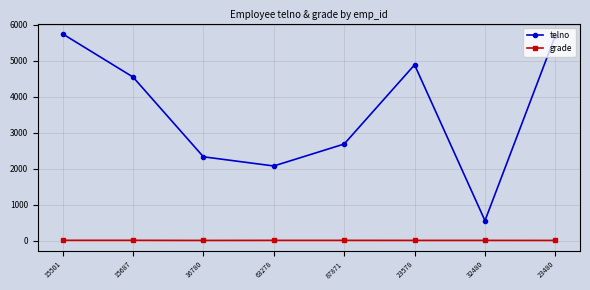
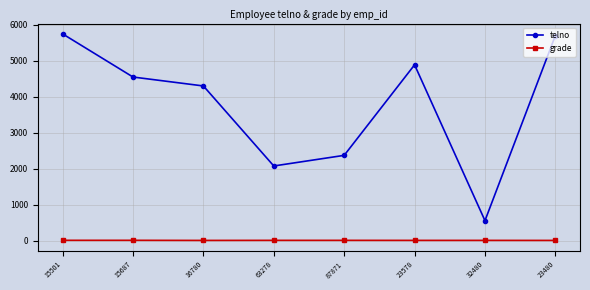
  {
    "telno": {
      "15501": 5700,
      "15687": 4500,
-     "16780": 2300,
+     "16780": 4300,
      "63278": 2100,
-     "87871": 2700,
+     "87871": 2400,
      "23578": 4900,
      "32480": 600
    },
    "grade": {
      "15501": 0,
      "15687": 0,
      "16780": 0,
      "63278": 0,
      "87871": 0,
      "23578": 0,
      "32480": 0,
      "23480": 0
    }
  }
